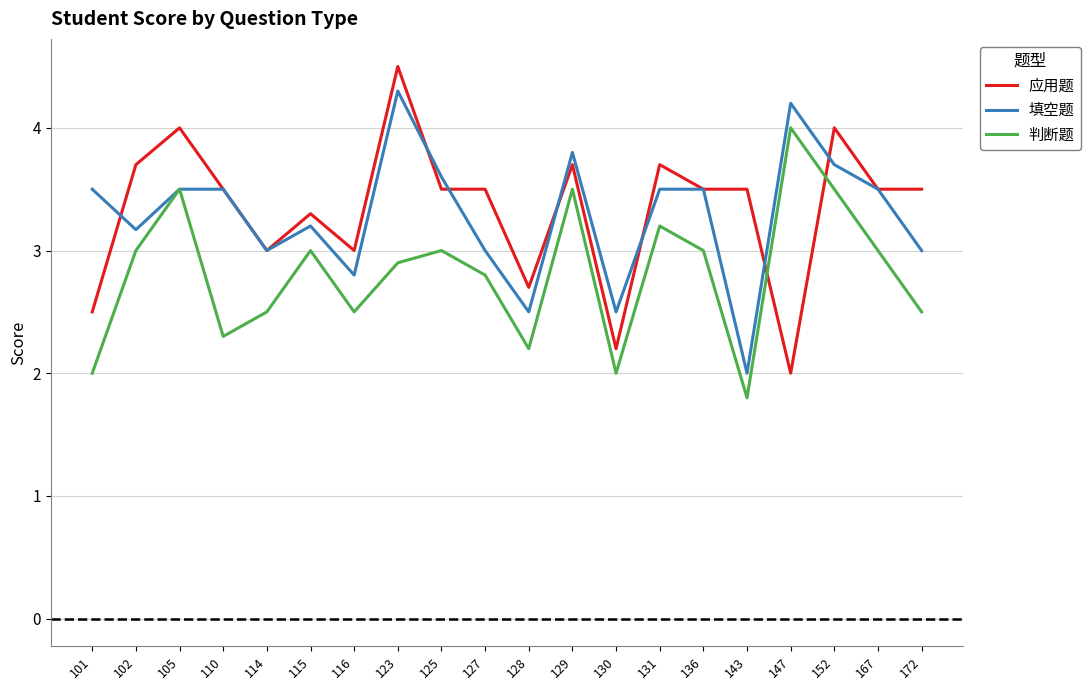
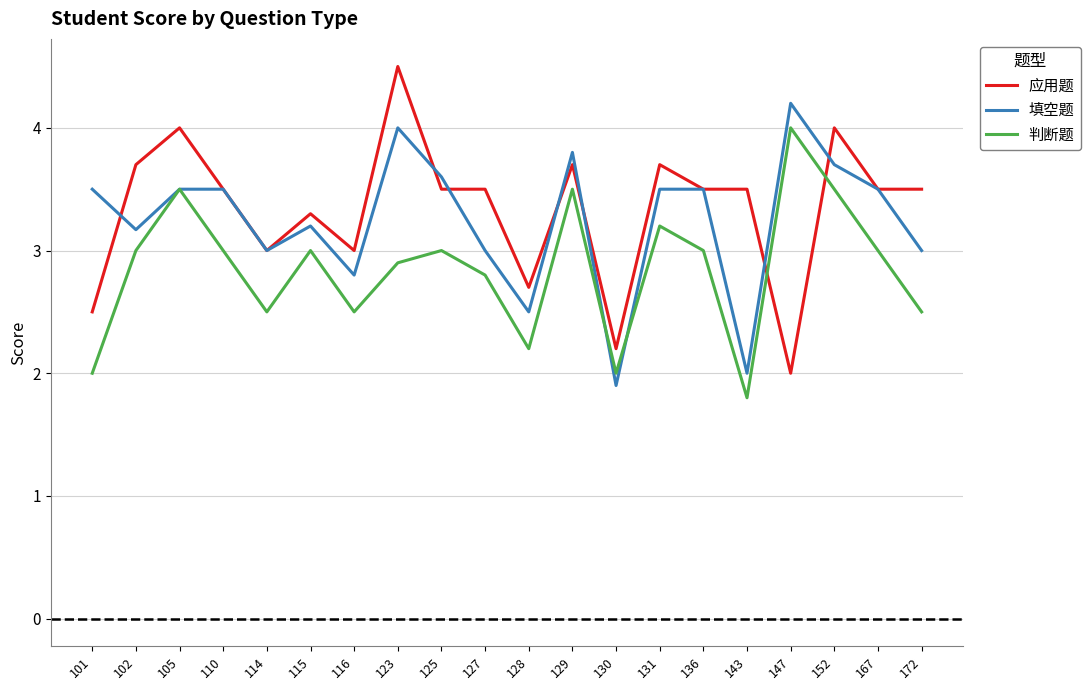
  {
    "应用题": {
      "101": 2.5,
      "102": 3.7,
      "105": 4.0,
      "115": 3.3,
      "116": 3.0,
      "123": 4.5,
      "125": 3.5,
      "127": 3.5,
      "128": 2.7,
      "129": 3.7,
      "130": 2.2,
      "131": 3.7,
      "143": 3.5,
      "147": 2.0,
      "152": 4.0,
      "172": 3.5
    },
    "填空题": {
      "101": 3.5,
      "102": 3.17,
      "115": 3.2,
      "116": 2.8,
-     "123": 4.3,
+     "123": 4.0,
      "125": 3.6,
      "127": 3.0,
      "128": 2.5,
      "129": 3.8,
-     "130": 2.5,
+     "130": 1.9,
      "131": 3.5,
      "143": 2.0,
      "147": 4.2,
      "152": 3.7,
      "172": 3.0
    },
    "判断题": {
      "101": 2.0,
      "102": 3.0,
-     "110": 2.3,
+     "110": 3.0,
      "114": 2.5,
      "115": 3.0,
      "116": 2.5,
      "123": 2.9,
      "125": 3.0,
      "127": 2.8,
      "128": 2.2,
      "129": 3.5,
      "130": 2.0,
      "131": 3.2,
      "136": 3.0,
      "143": 1.8,
      "147": 4.0,
      "152": 3.5,
      "167": 3.0,
      "172": 2.5
    }
  }
